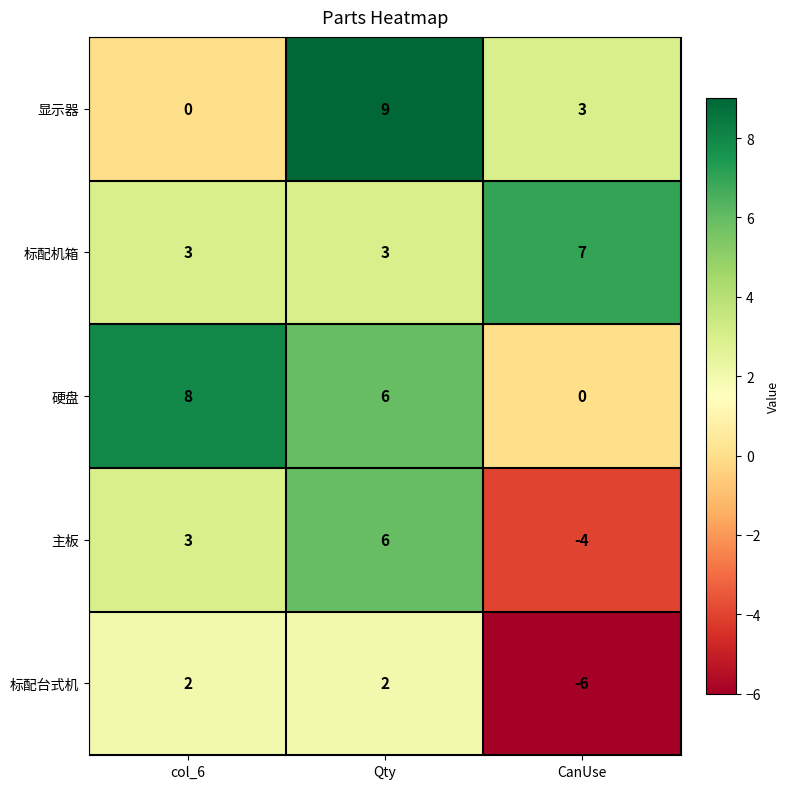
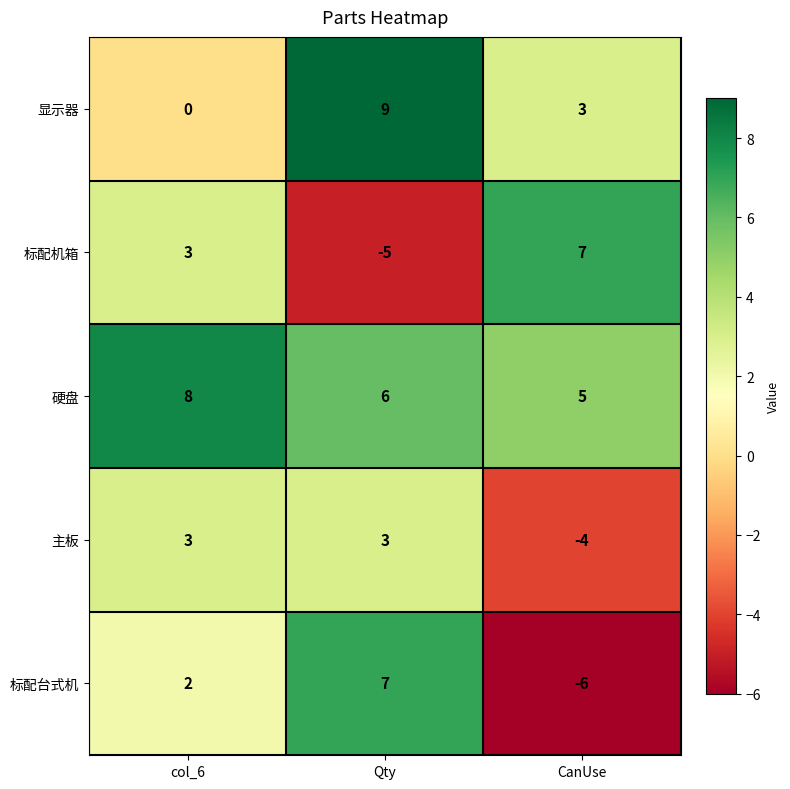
  {
    "显示器": {
      "col_6": 0,
      "Qty": 9,
      "CanUse": 3
    },
    "标配机箱": {
      "col_6": 3,
-     "Qty": 3,
+     "Qty": -5,
      "CanUse": 7
    },
    "硬盘": {
      "col_6": 8,
      "Qty": 6,
-     "CanUse": 0
+     "CanUse": 5
    },
    "主板": {
      "col_6": 3,
-     "Qty": 6,
+     "Qty": 3,
      "CanUse": -4
    },
    "标配台式机": {
      "col_6": 2,
-     "Qty": 2,
+     "Qty": 7,
      "CanUse": -6
    }
  }
